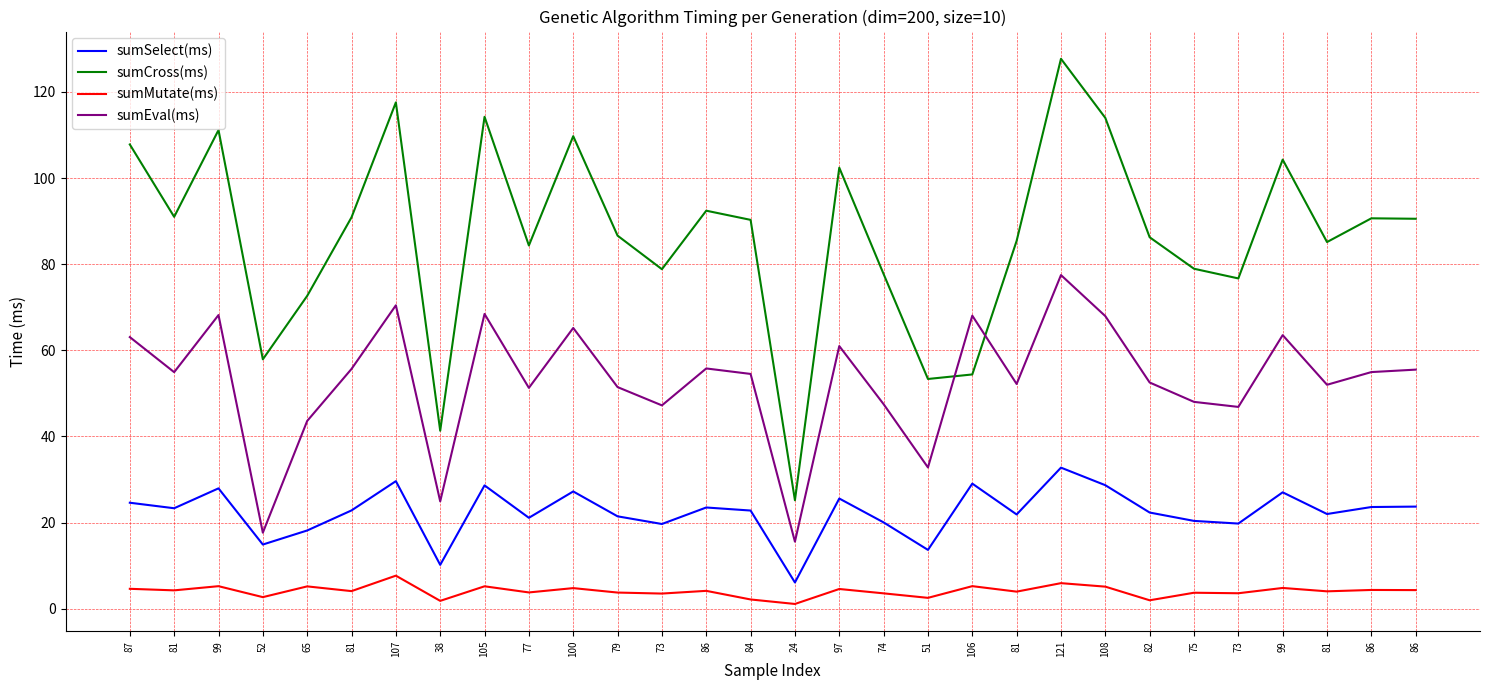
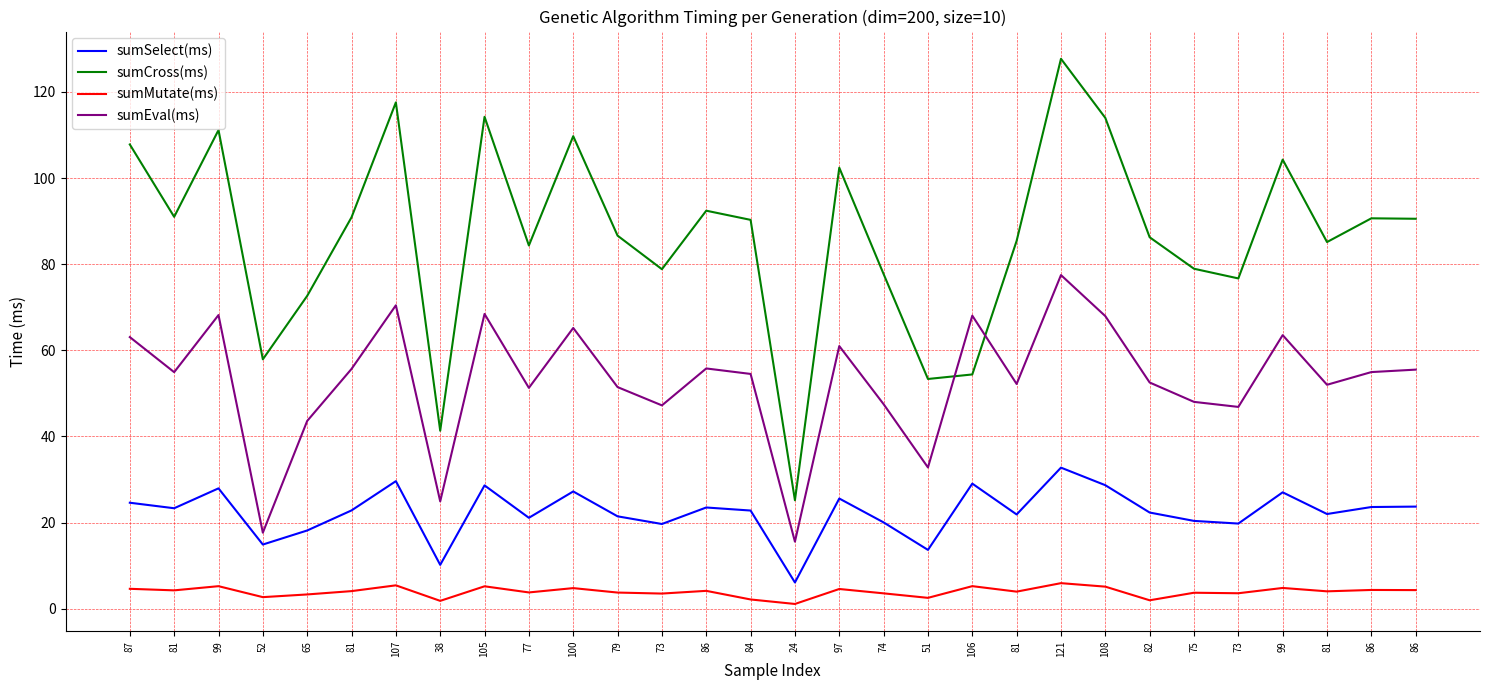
  {
    "sumSelect(ms)": {
      "87": 25,
      "52": 15,
      "65": 18,
      "107": 30,
      "38": 10,
      "105": 29,
      "77": 21,
      "100": 27,
      "79": 21,
      "84": 23,
      "24": 6,
      "97": 26,
      "74": 20,
      "51": 14,
      "106": 29,
      "121": 33,
      "108": 29,
      "82": 22,
      "75": 20
    },
    "sumCross(ms)": {
      "87": 108,
      "52": 58,
      "65": 73,
      "107": 118,
      "38": 41,
      "105": 114,
      "77": 84,
      "100": 110,
      "79": 87,
      "84": 90,
      "24": 25,
      "97": 102,
      "74": 78,
      "51": 53,
      "106": 54,
      "121": 128,
      "108": 114,
      "82": 86,
      "75": 79
    },
    "sumMutate(ms)": {
      "87": 5,
      "52": 3,
-     "65": 5,
-     "107": 8,
+     "65": 3,
+     "107": 5,
      "38": 2,
      "105": 5,
      "77": 4,
      "100": 5,
      "79": 4,
      "84": 2,
      "24": 1,
      "97": 5,
      "74": 4,
      "51": 3,
      "106": 5,
      "121": 6,
      "108": 5,
      "82": 2,
      "75": 4
    },
    "sumEval(ms)": {
      "87": 63,
      "52": 18,
      "65": 44,
      "107": 70,
      "38": 25,
      "105": 68,
      "77": 51,
      "100": 65,
      "79": 51,
      "84": 55,
      "24": 16,
      "97": 61,
      "74": 47,
      "51": 33,
      "106": 68,
      "121": 77,
      "108": 68,
      "82": 53,
      "75": 48
    }
  }
